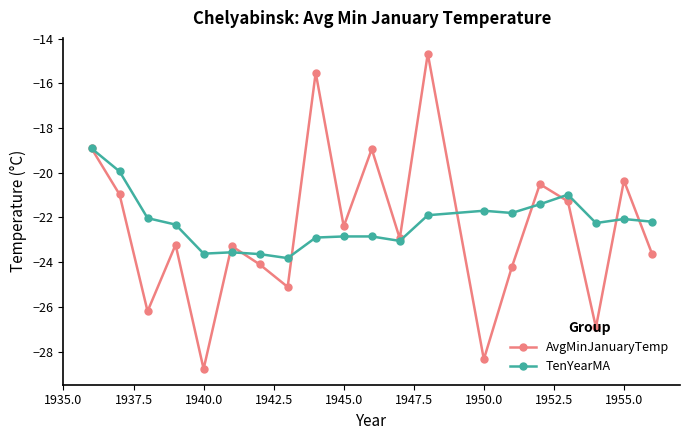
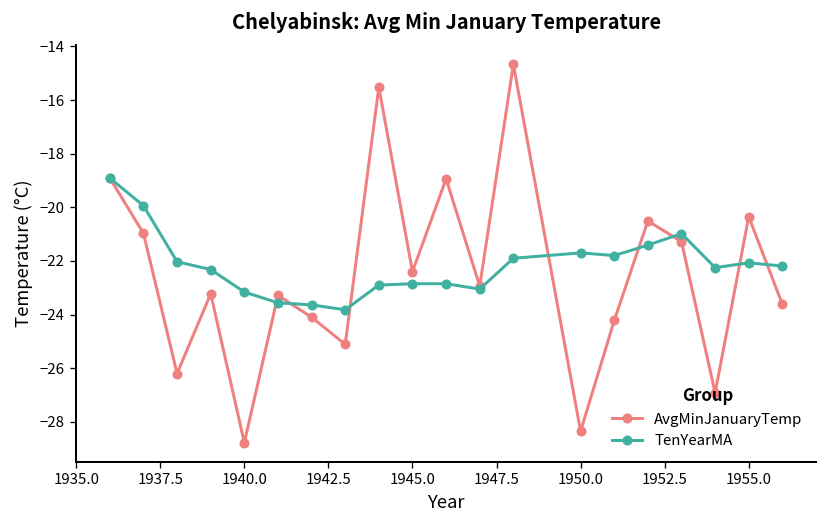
  {
    "AvgMinJanuaryTemp": {
      "1940.0": -28.8,
      "1945.0": -22.4,
      "1950.0": -28.4,
      "1955.0": -20.4
    },
    "TenYearMA": {
-     "1940.0": -23.6,
+     "1940.0": -23.2,
      "1945.0": -22.9,
      "1950.0": -21.7,
      "1955.0": -22.1
    }
  }
